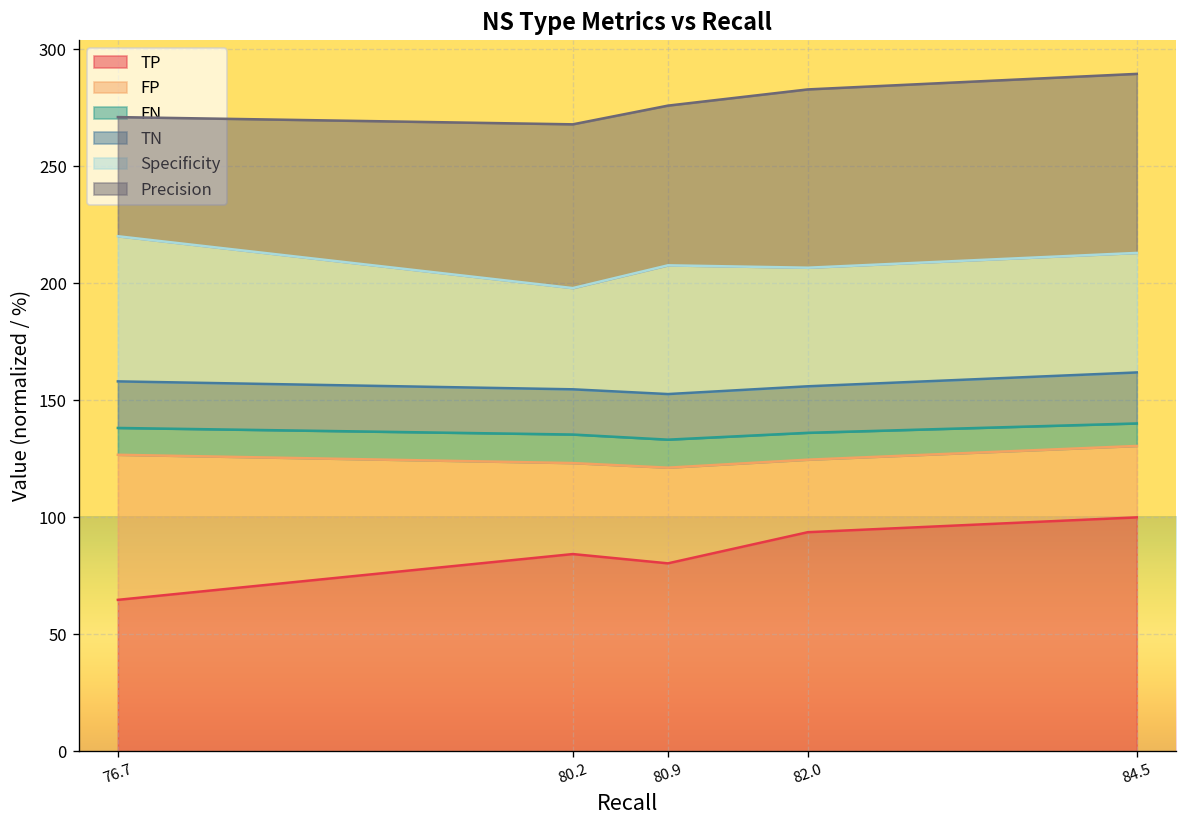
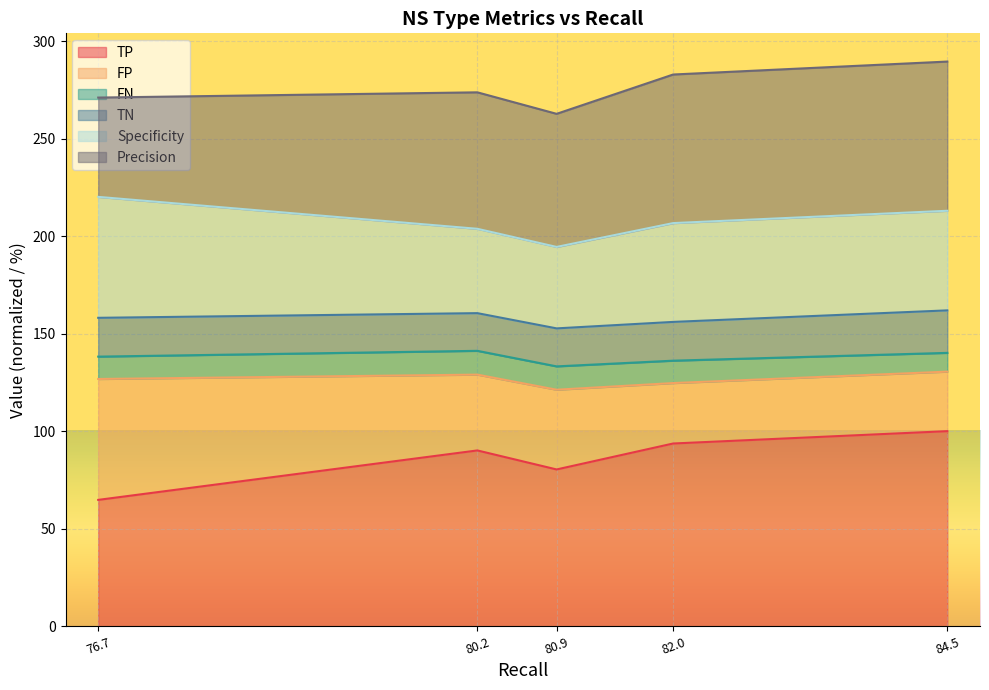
  {
    "TP": {
      "76.7": 65,
-     "80.2": 84,
+     "80.2": 90,
      "80.9": 80,
      "82.0": 94,
      "84.5": 100
    },
    "FP": {
      "76.7": 62,
      "80.2": 39,
      "80.9": 41,
      "82.0": 31,
      "84.5": 31
    },
    "Specificity": {
      "76.7": 62,
      "80.2": 43,
-     "80.9": 55,
+     "80.9": 42,
      "82.0": 51,
      "84.5": 51
    }
  }
